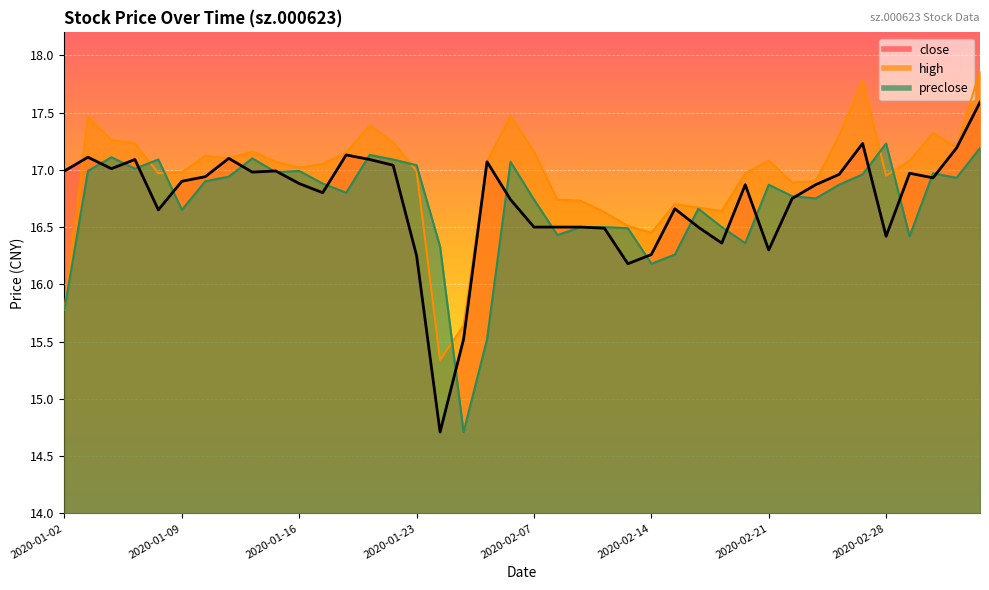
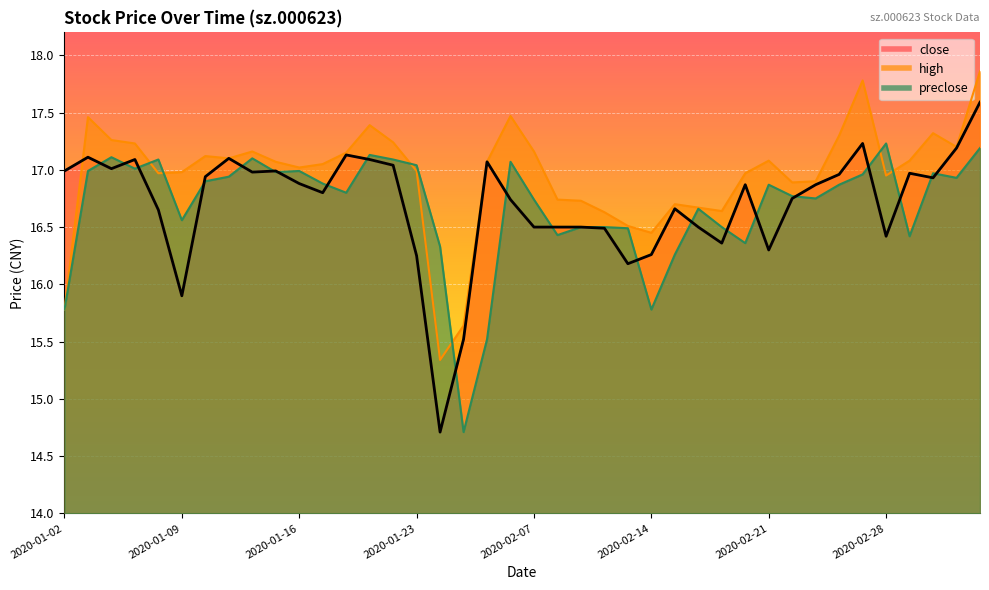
  {
    "close": {
      "2020-01-02": 17.0,
-     "2020-01-09": 16.9,
+     "2020-01-09": 15.9,
      "2020-01-16": 16.9,
      "2020-01-23": 16.25,
      "2020-02-07": 16.5,
      "2020-02-14": 16.26,
      "2020-02-21": 16.3,
      "2020-02-28": 16.4
    },
    "high": {
      "2020-01-09": 16.98,
      "2020-01-16": 17.02,
      "2020-01-23": 16.99,
      "2020-02-07": 17.16,
      "2020-02-14": 16.45,
      "2020-02-21": 17.08,
      "2020-02-28": 16.95
    },
    "preclose": {
-     "2020-01-09": 16.65,
+     "2020-01-09": 16.56,
      "2020-01-16": 16.99,
      "2020-01-23": 17.04,
      "2020-02-07": 16.74,
-     "2020-02-14": 16.18,
+     "2020-02-14": 15.78,
      "2020-02-21": 16.87,
      "2020-02-28": 17.23
    }
  }
